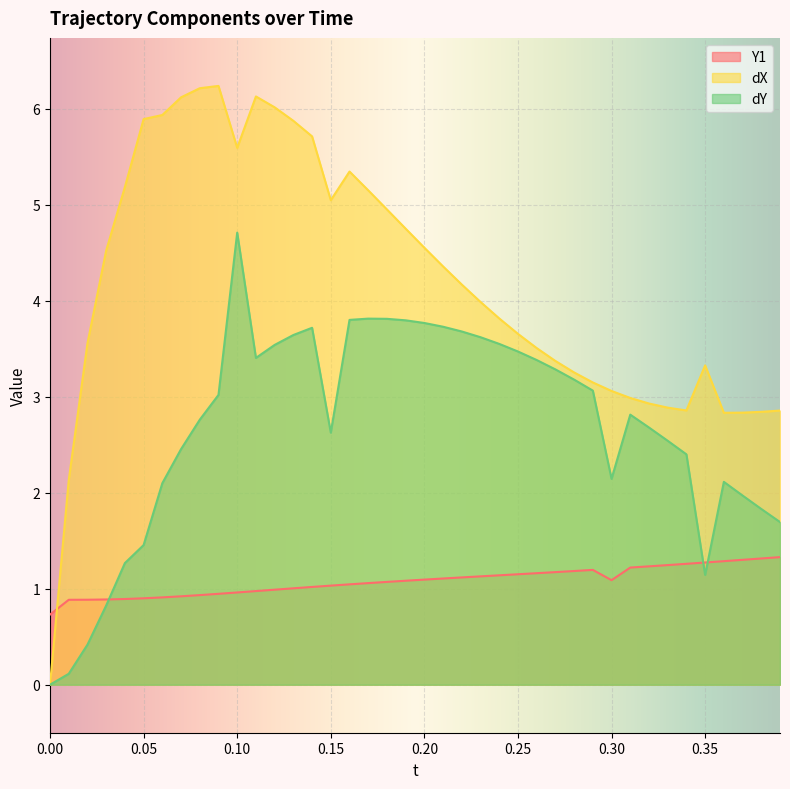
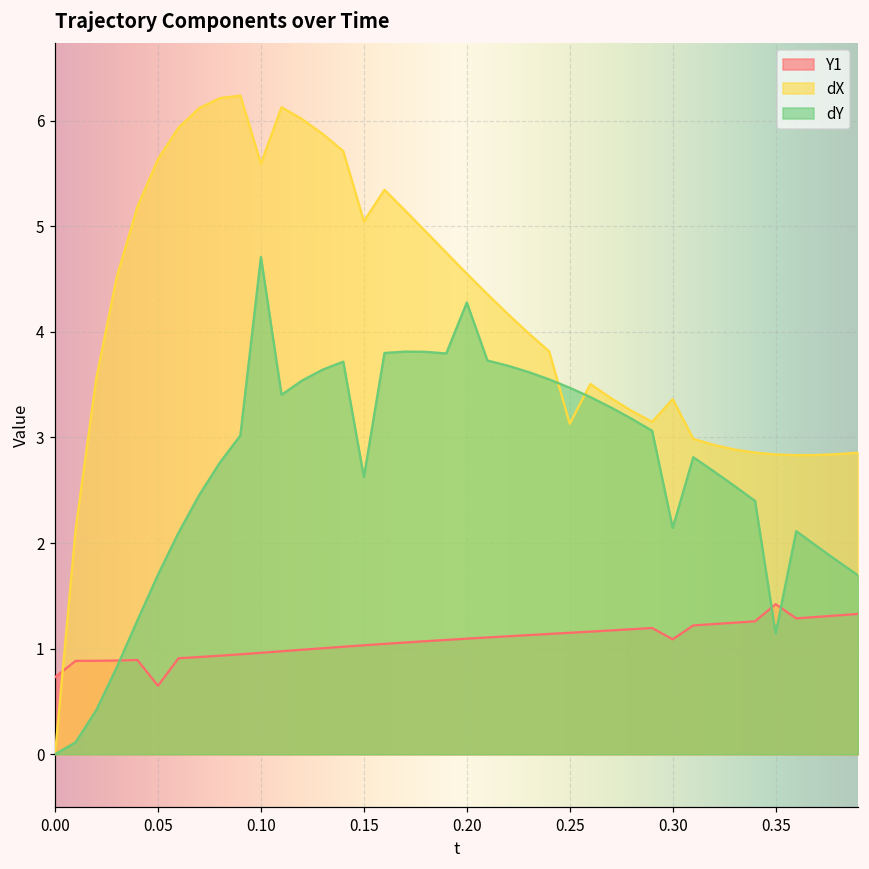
  {
    "Y1": {
      "0.00": 0.7,
-     "0.05": 0.9,
+     "0.05": 0.6,
      "0.10": 1.0,
      "0.15": 1.0,
      "0.20": 1.1,
      "0.25": 1.2,
      "0.30": 1.1,
-     "0.35": 1.3
+     "0.35": 1.4
    },
    "dX": {
-     "0.05": 5.9,
+     "0.05": 5.6,
      "0.10": 5.6,
      "0.15": 5.0,
      "0.20": 4.6,
-     "0.25": 3.7,
-     "0.30": 3.1,
-     "0.35": 3.3
+     "0.25": 3.1,
+     "0.30": 3.4,
+     "0.35": 2.8
    },
    "dY": {
-     "0.05": 1.5,
+     "0.05": 1.7,
      "0.10": 4.7,
      "0.15": 2.6,
-     "0.20": 3.8,
+     "0.20": 4.3,
      "0.25": 3.5,
      "0.30": 2.1,
      "0.35": 1.1
    }
  }
